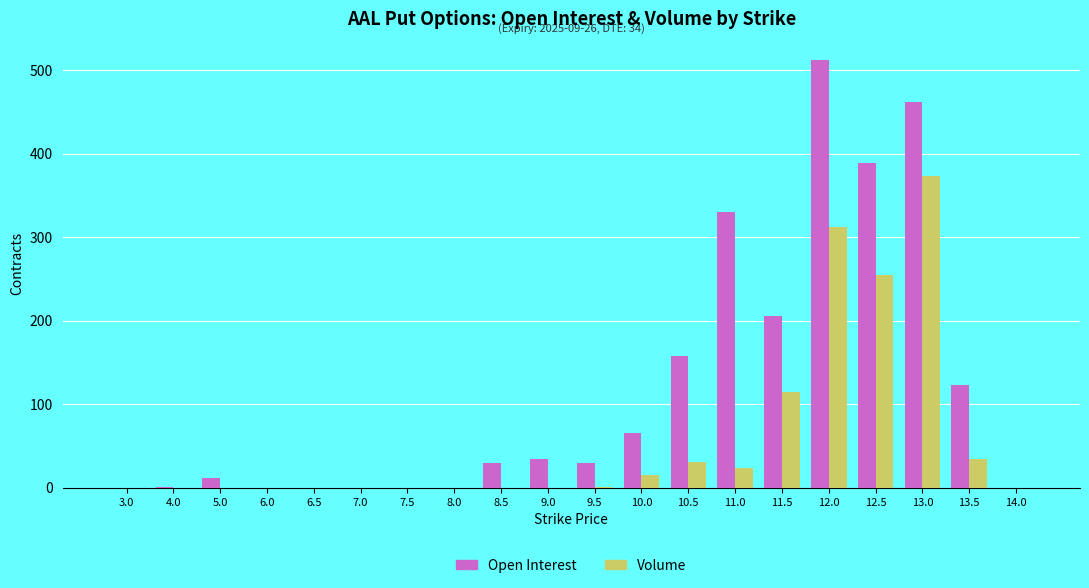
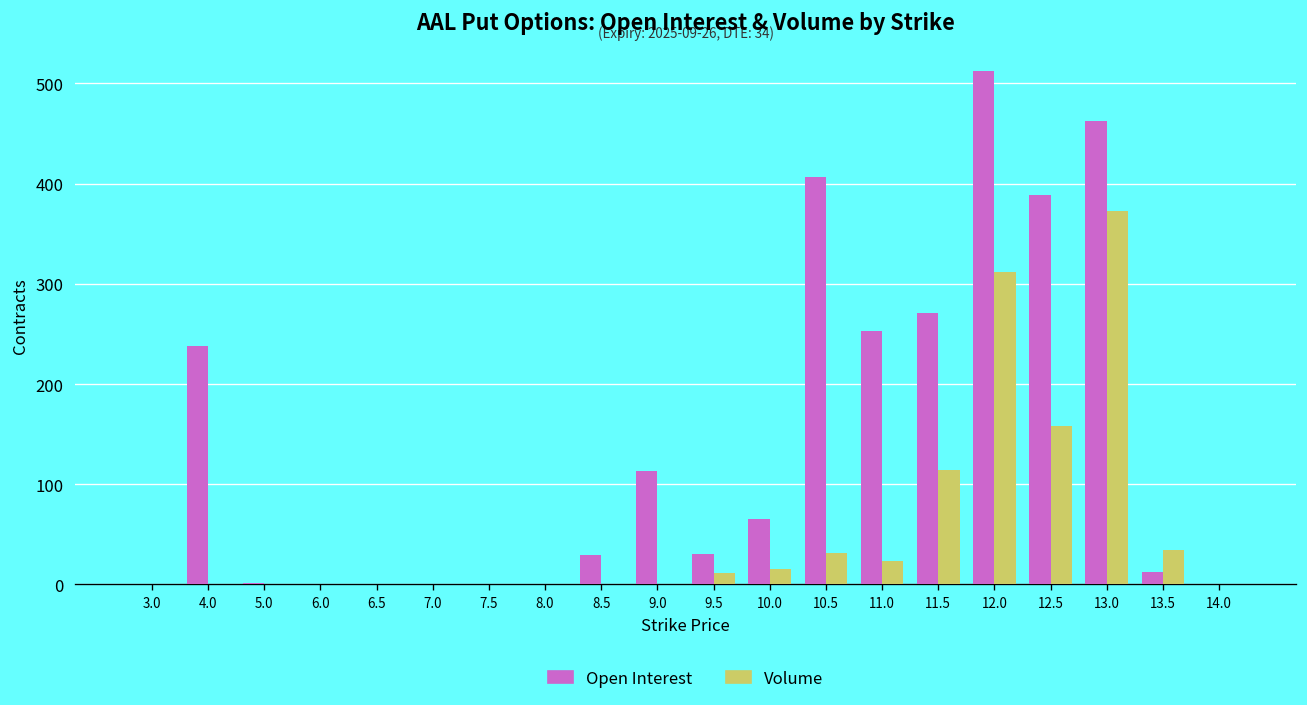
  {
    "Open Interest": {
      "3.0": 0,
-     "4.0": 0,
-     "5.0": 10,
+     "4.0": 240,
+     "5.0": 0,
      "6.0": 0,
      "6.5": 0,
      "7.0": 0,
      "7.5": 0,
      "8.0": 0,
      "8.5": 30,
-     "9.0": 30,
+     "9.0": 110,
      "9.5": 30,
      "10.0": 70,
-     "10.5": 160,
-     "11.0": 330,
-     "11.5": 210,
+     "10.5": 410,
+     "11.0": 250,
+     "11.5": 270,
      "12.0": 510,
      "12.5": 390,
      "13.0": 460,
-     "13.5": 120,
+     "13.5": 10,
      "14.0": 0
    },
    "Volume": {
      "3.0": 0,
      "4.0": 0,
      "5.0": 0,
      "6.0": 0,
      "6.5": 0,
      "7.0": 0,
      "7.5": 0,
      "8.0": 0,
      "8.5": 0,
      "9.0": 0,
-     "9.5": 0,
+     "9.5": 10,
      "10.0": 20,
      "10.5": 30,
      "11.0": 20,
      "11.5": 110,
      "12.0": 310,
-     "12.5": 250,
+     "12.5": 160,
      "13.0": 370,
      "13.5": 30,
      "14.0": 0
    }
  }
